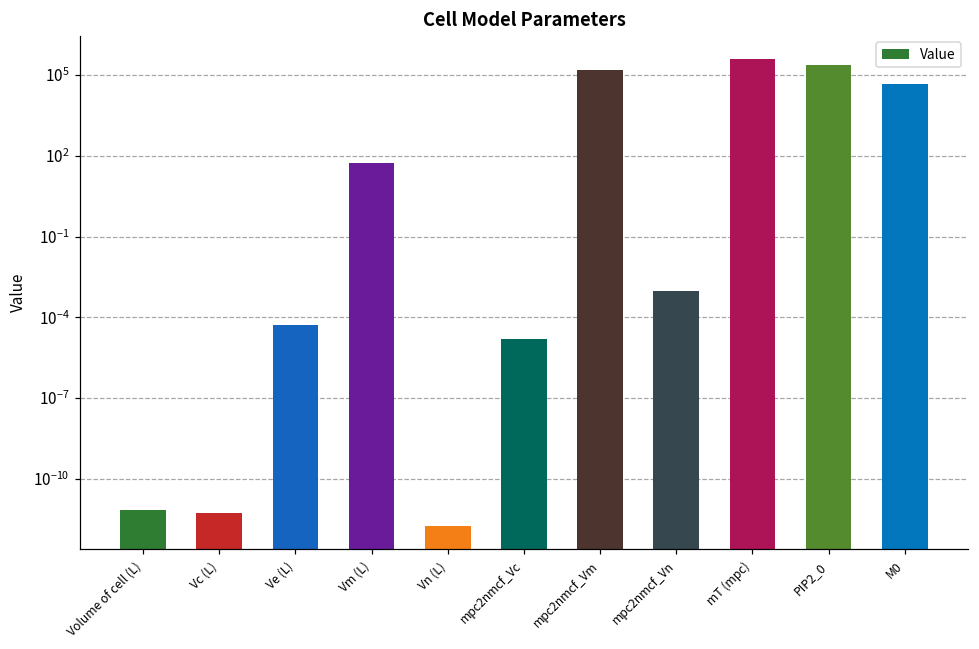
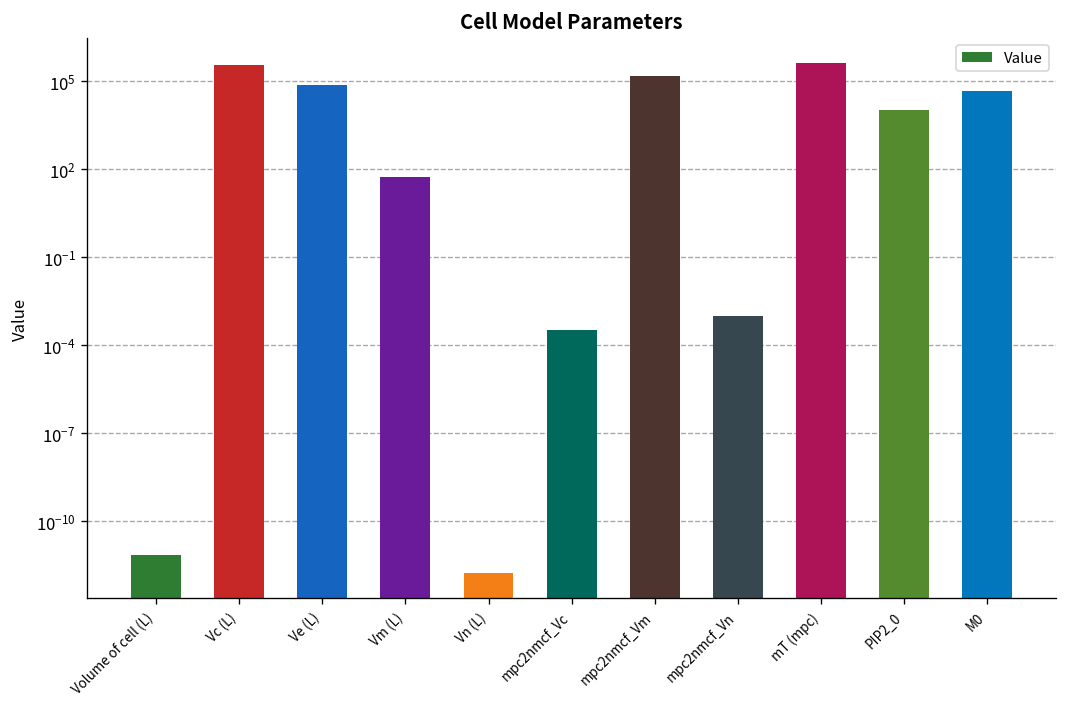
  {
    "Volume of cell (L)": 0.000000000007,
-   "Vc (L)": 0,
-   "Ve (L)": 0,
+   "Vc (L)": 400000,
+   "Ve (L)": 70000,
    "Vm (L)": 60,
    "Vn (L)": 0.000000000002,
-   "mpc2nmcf_Vc": 0.00002,
+   "mpc2nmcf_Vc": 0.0003,
    "mpc2nmcf_Vm": 200000,
    "mpc2nmcf_Vn": 0.0009,
    "mT (mpc)": 400000,
-   "PIP2_0": 200000,
+   "PIP2_0": 10000,
    "M0": 50000
  }
